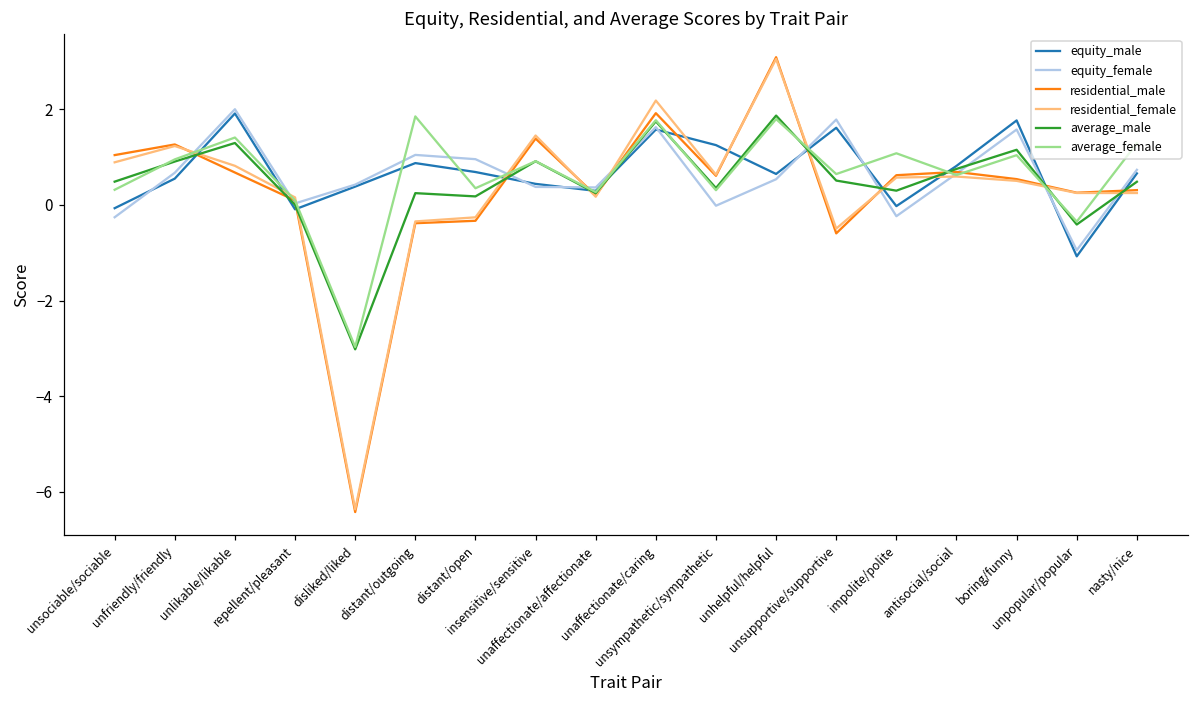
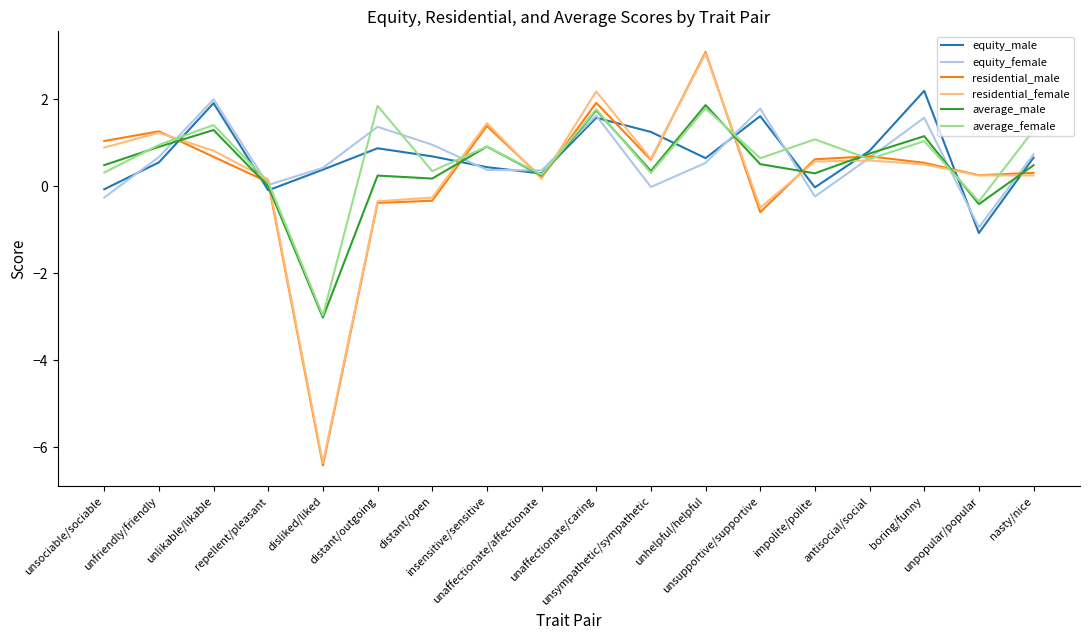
  {
    "equity_male": {
      "unsociable/sociable": -0.1,
      "unfriendly/friendly": 0.6,
      "unlikable/likable": 1.9,
      "repellent/pleasant": -0.1,
      "distant/outgoing": 0.9,
      "distant/open": 0.7,
      "insensitive/sensitive": 0.4,
      "unsympathetic/sympathetic": 1.3,
      "unhelpful/helpful": 0.6,
      "unsupportive/supportive": 1.6,
      "impolite/polite": 0.0,
      "antisocial/social": 0.8,
-     "boring/funny": 1.8,
+     "boring/funny": 2.2,
      "unpopular/popular": -1.1,
      "nasty/nice": 0.7
    },
    "equity_female": {
      "unsociable/sociable": -0.3,
      "unfriendly/friendly": 0.7,
      "unlikable/likable": 2.0,
-     "distant/outgoing": 1.0,
+     "distant/outgoing": 1.4,
      "distant/open": 1.0,
      "insensitive/sensitive": 0.4,
      "unaffectionate/affectionate": 0.4,
      "unsympathetic/sympathetic": 0.0,
      "unhelpful/helpful": 0.5,
      "unsupportive/supportive": 1.8,
      "impolite/polite": -0.2,
      "boring/funny": 1.6,
      "unpopular/popular": -0.9,
      "nasty/nice": 0.7
    },
    "residential_male": {
      "unsociable/sociable": 1.0,
      "unlikable/likable": 0.7,
      "distant/open": -0.3,
      "insensitive/sensitive": 1.4,
      "unaffectionate/caring": 1.9,
      "unsupportive/supportive": -0.6,
      "nasty/nice": 0.3
    },
    "residential_female": {
      "unsociable/sociable": 0.9,
      "unlikable/likable": 0.8,
      "repellent/pleasant": 0.2,
      "distant/open": -0.3,
      "insensitive/sensitive": 1.5,
      "unaffectionate/caring": 2.2,
      "unsupportive/supportive": -0.5,
      "nasty/nice": 0.2
    },
    "average_male": {
      "unsociable/sociable": 0.5,
      "unlikable/likable": 1.3,
      "distant/outgoing": 0.2,
      "distant/open": 0.2,
      "unhelpful/helpful": 1.9,
      "unsupportive/supportive": 0.5,
      "impolite/polite": 0.3,
      "antisocial/social": 0.8,
      "boring/funny": 1.2,
      "unpopular/popular": -0.4,
      "nasty/nice": 0.5
    },
    "average_female": {
      "unsociable/sociable": 0.3,
      "unlikable/likable": 1.4,
      "distant/outgoing": 1.9,
      "distant/open": 0.3,
      "unhelpful/helpful": 1.8,
      "unsupportive/supportive": 0.6,
      "impolite/polite": 1.1,
      "boring/funny": 1.0,
      "unpopular/popular": -0.3
    }
  }
